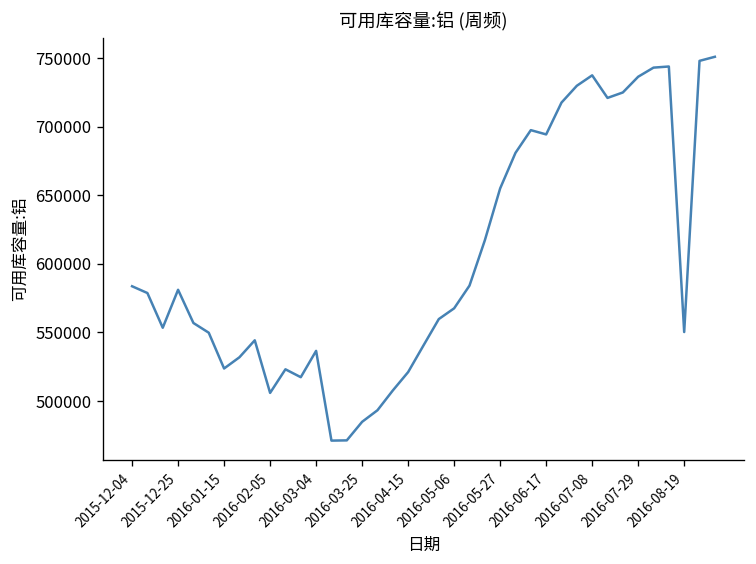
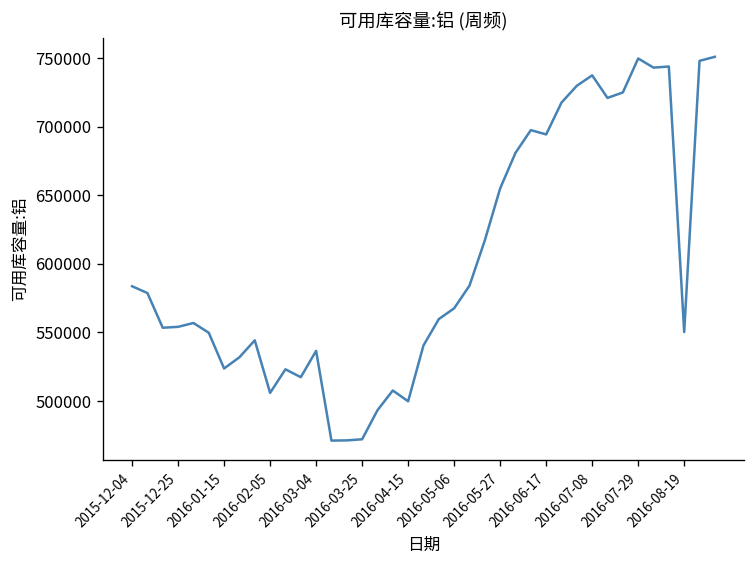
  {
    "2015-12-04": 584000,
-   "2015-12-25": 581000,
+   "2015-12-25": 554000,
    "2016-01-15": 524000,
    "2016-02-05": 506000,
    "2016-03-04": 537000,
-   "2016-03-25": 485000,
-   "2016-04-15": 521000,
+   "2016-03-25": 472000,
+   "2016-04-15": 500000,
    "2016-05-06": 568000,
    "2016-05-27": 655000,
    "2016-06-17": 694000,
    "2016-07-08": 738000,
-   "2016-07-29": 737000,
+   "2016-07-29": 750000,
    "2016-08-19": 550000
  }
